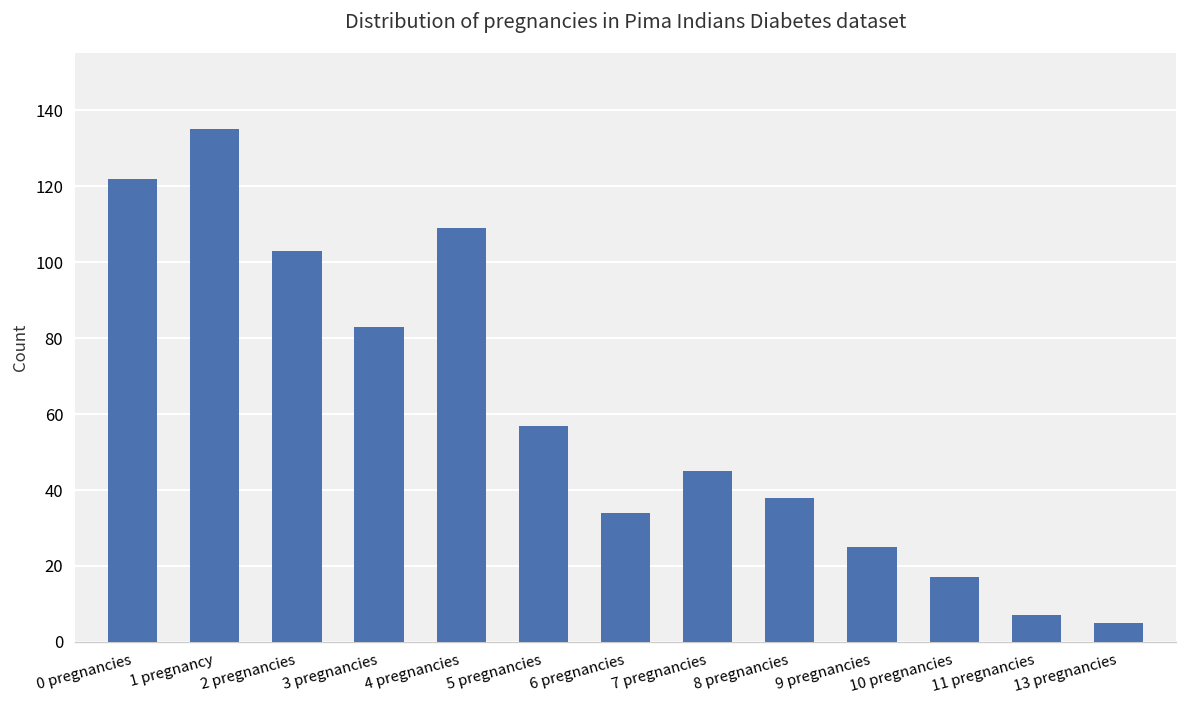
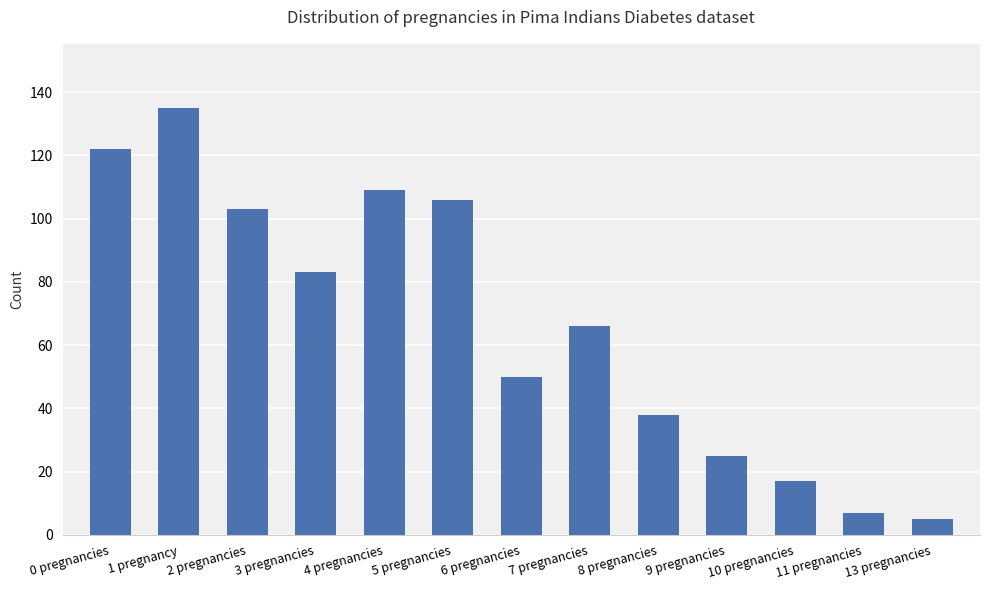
  {
    "0 pregnancies": 122,
    "1 pregnancy": 135,
    "2 pregnancies": 103,
    "3 pregnancies": 83,
    "4 pregnancies": 109,
-   "5 pregnancies": 57,
-   "6 pregnancies": 34,
-   "7 pregnancies": 45,
+   "5 pregnancies": 106,
+   "6 pregnancies": 50,
+   "7 pregnancies": 66,
    "8 pregnancies": 38,
    "9 pregnancies": 25,
    "10 pregnancies": 17,
    "11 pregnancies": 7,
    "13 pregnancies": 5
  }
